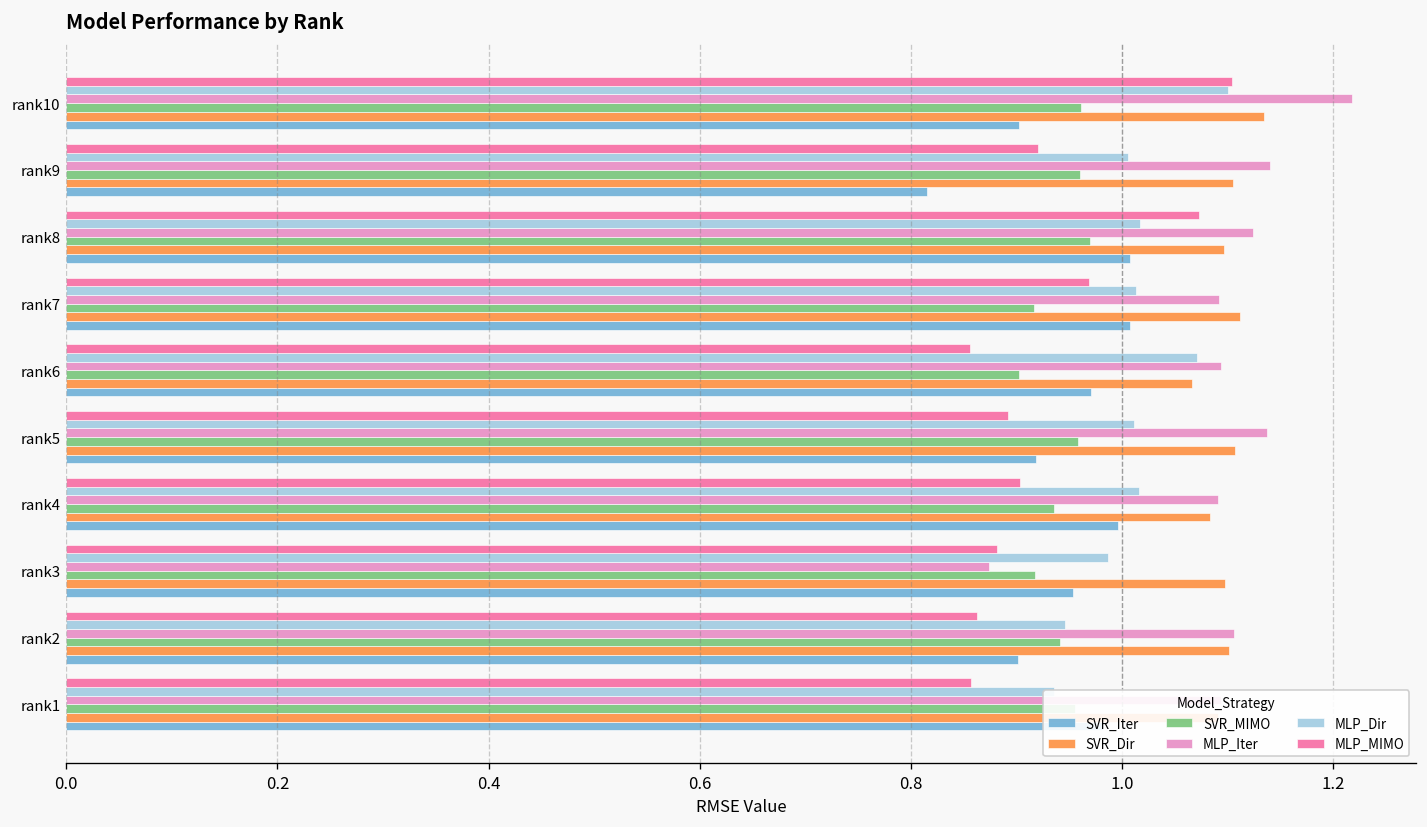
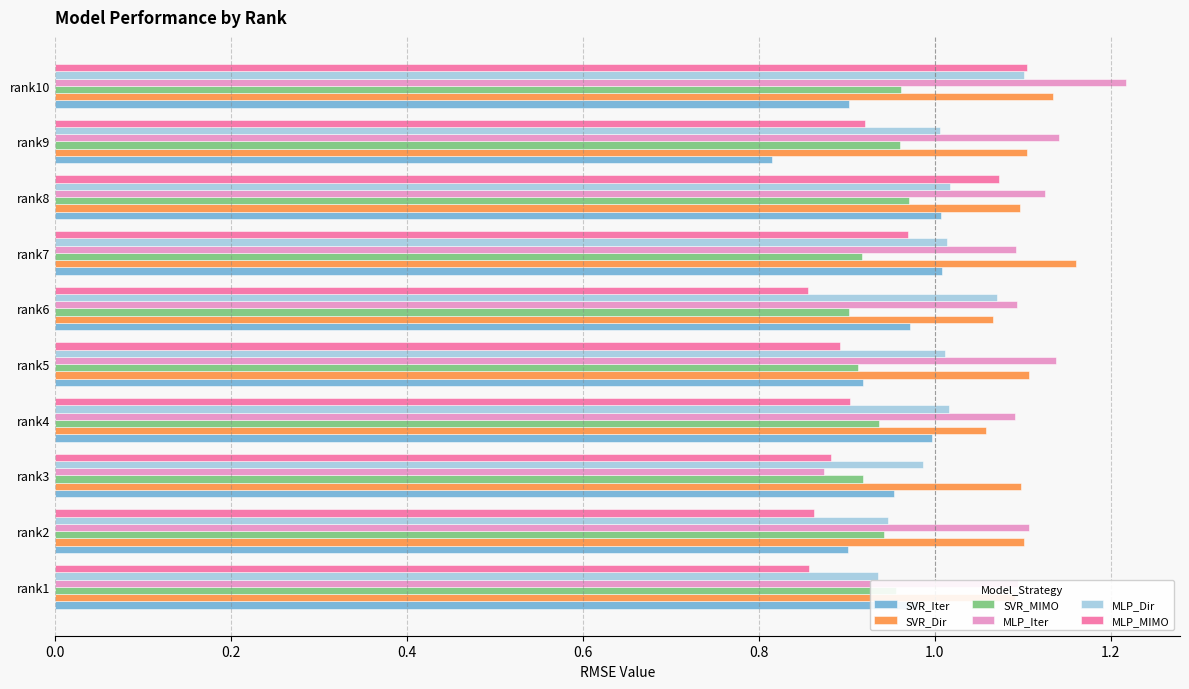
  {
    "SVR_Dir": {
      "rank10": 1.13,
      "rank9": 1.10,
      "rank8": 1.10,
-     "rank7": 1.11,
+     "rank7": 1.16,
      "rank6": 1.07,
      "rank5": 1.11,
-     "rank4": 1.08,
+     "rank4": 1.06,
      "rank3": 1.10,
      "rank2": 1.10
    },
    "SVR_MIMO": {
      "rank10": 0.96,
      "rank9": 0.96,
      "rank8": 0.97,
      "rank7": 0.92,
      "rank6": 0.90,
-     "rank5": 0.96,
+     "rank5": 0.91,
      "rank4": 0.94,
      "rank3": 0.92,
      "rank2": 0.94
    }
  }
